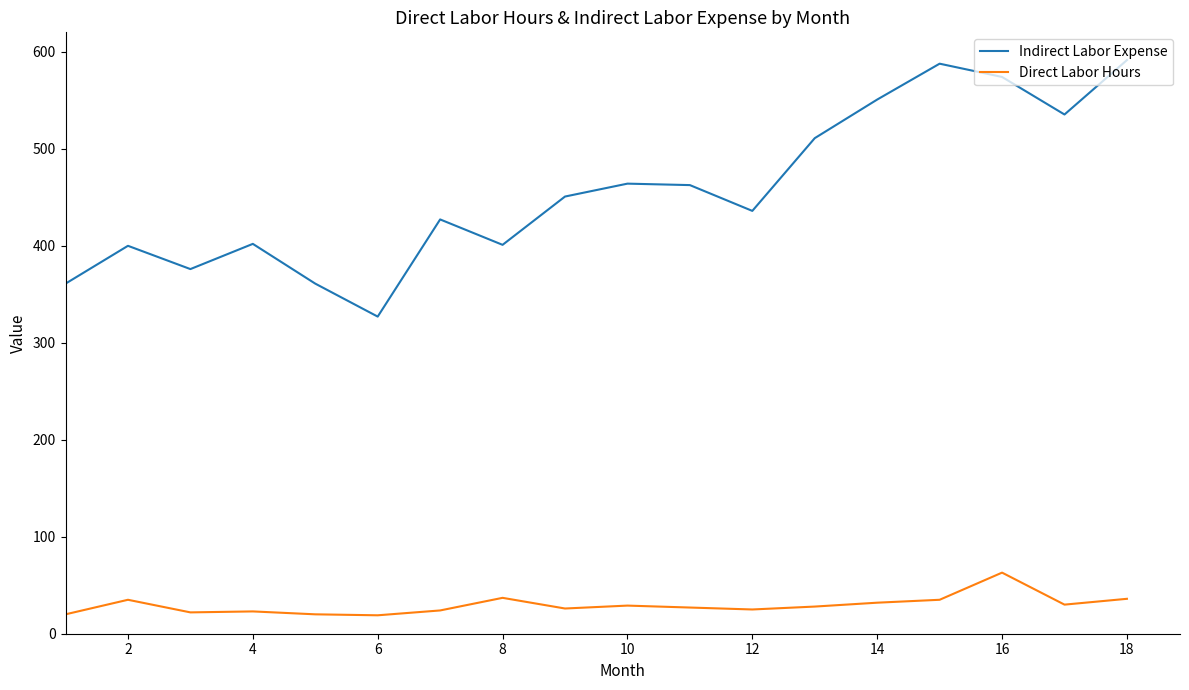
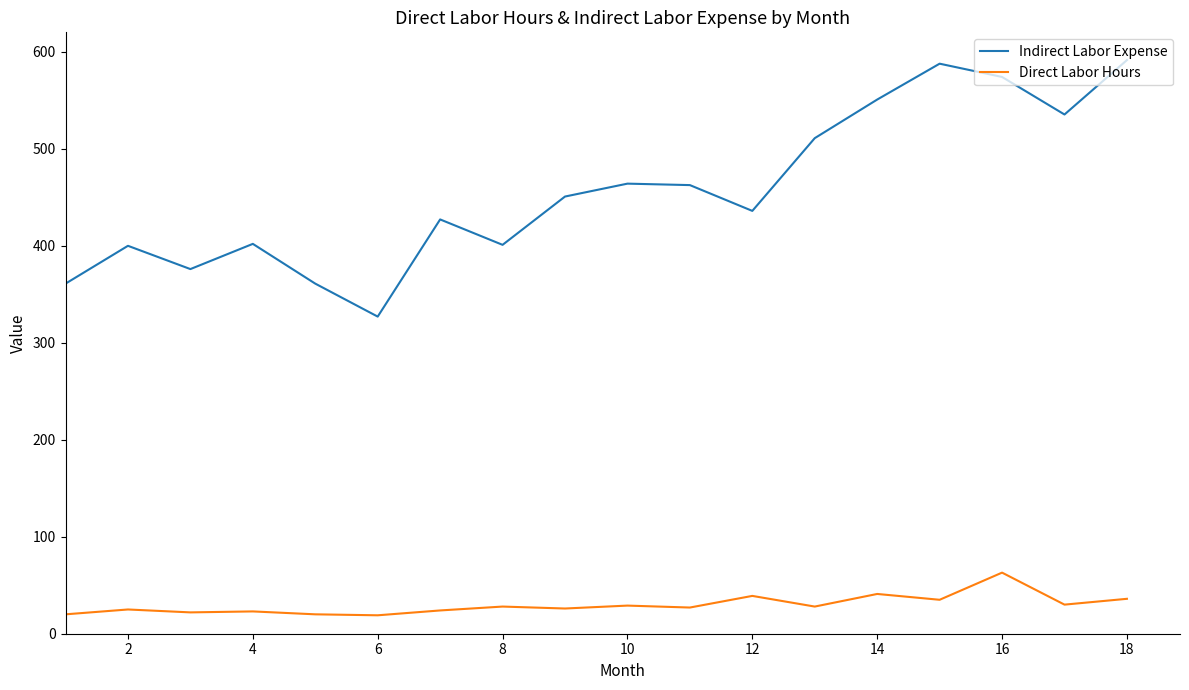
  {
    "Indirect Labor Expense": {
      "2": 400,
      "4": 400,
      "6": 330,
      "8": 400,
      "10": 460,
      "12": 440,
      "14": 550
    },
    "Direct Labor Hours": {
-     "2": 40,
+     "2": 30,
      "4": 20,
      "6": 20,
-     "8": 40,
+     "8": 30,
      "10": 30,
-     "12": 30,
-     "14": 30,
+     "12": 40,
+     "14": 40,
      "16": 60,
      "18": 40
    }
  }
